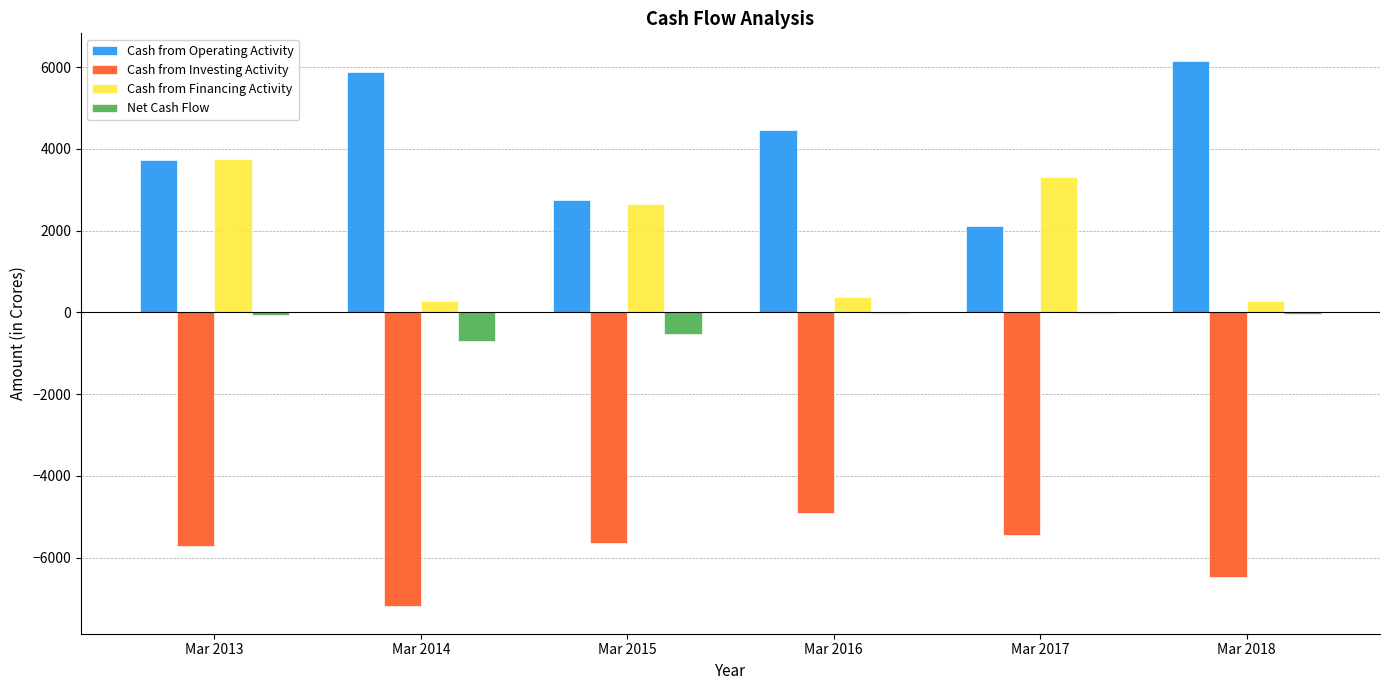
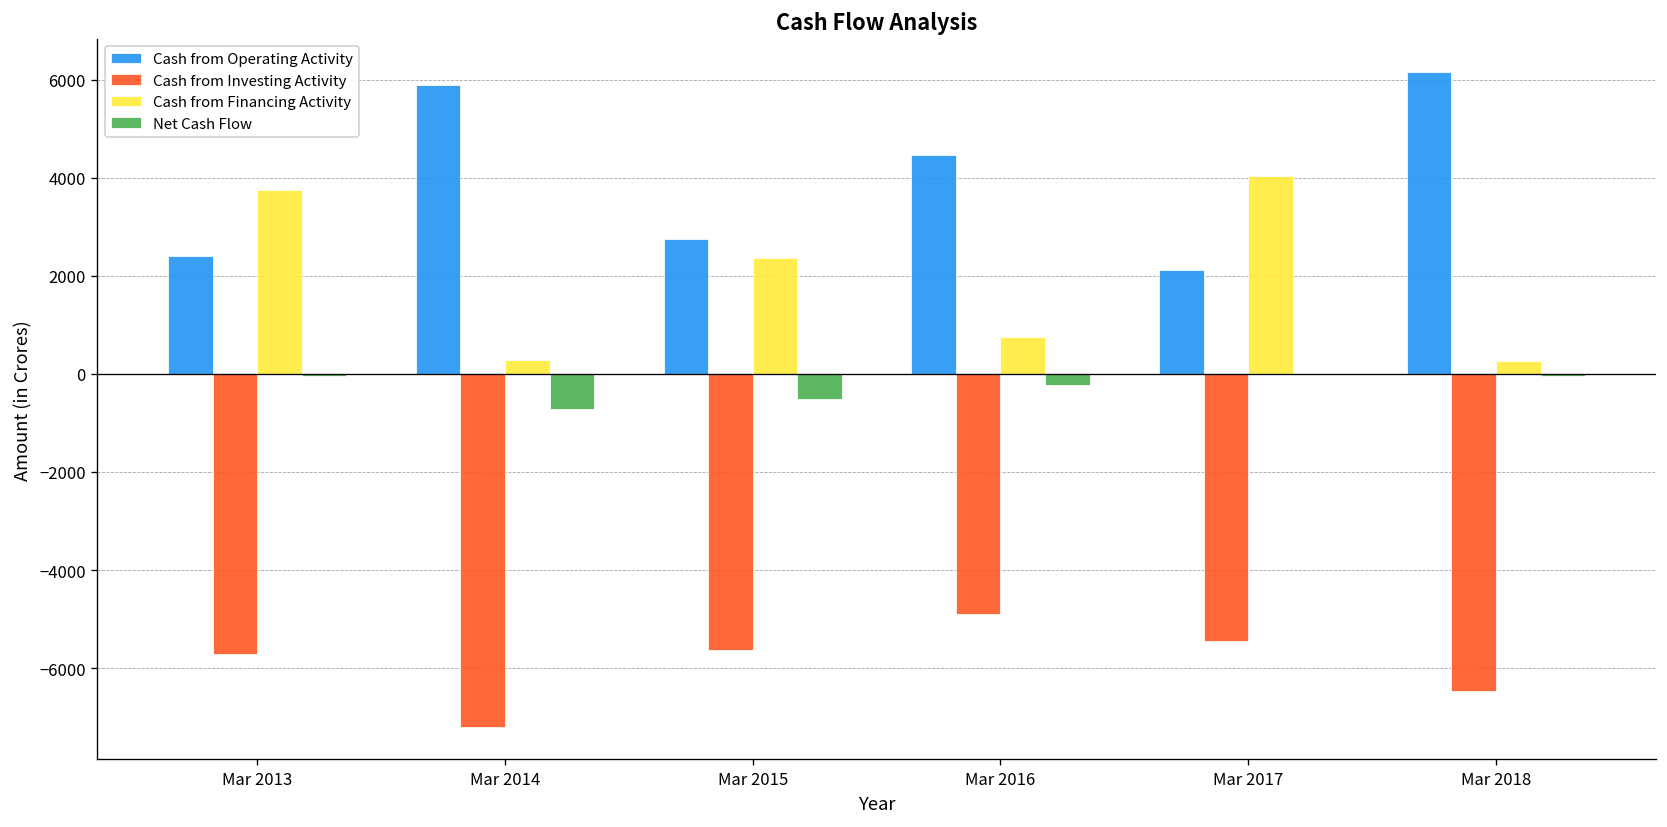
  {
    "Cash from Operating Activity": {
-     "Mar 2013": 3700,
+     "Mar 2013": 2400,
      "Mar 2014": 5900,
      "Mar 2015": 2700,
      "Mar 2016": 4500,
      "Mar 2017": 2100,
      "Mar 2018": 6200
    },
    "Cash from Investing Activity": {
      "Mar 2013": -5700,
      "Mar 2014": -7200,
      "Mar 2015": -5600,
      "Mar 2016": -4900,
      "Mar 2017": -5400,
      "Mar 2018": -6500
    },
    "Cash from Financing Activity": {
      "Mar 2013": 3700,
      "Mar 2014": 300,
-     "Mar 2015": 2600,
-     "Mar 2016": 400,
-     "Mar 2017": 3300,
+     "Mar 2015": 2400,
+     "Mar 2016": 700,
+     "Mar 2017": 4000,
      "Mar 2018": 300
    },
    "Net Cash Flow": {
      "Mar 2014": -700,
      "Mar 2015": -500,
-     "Mar 2016": 0
+     "Mar 2016": -200
    }
  }
